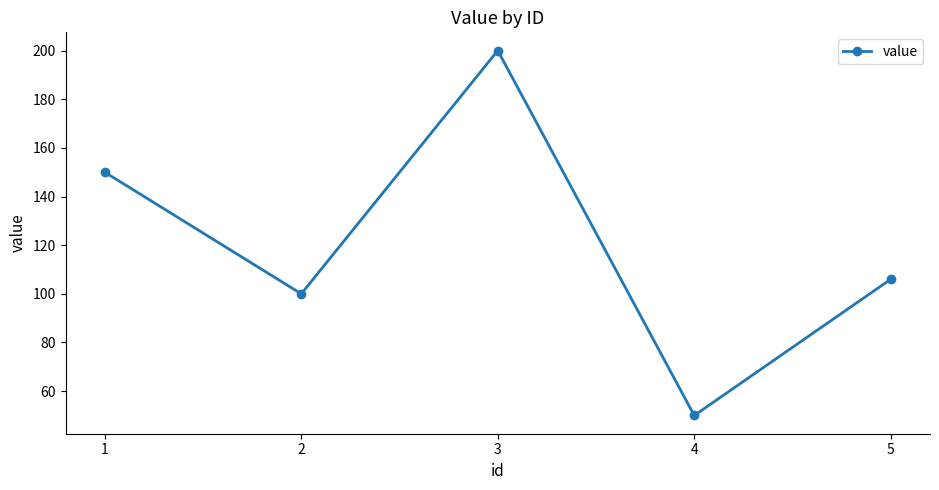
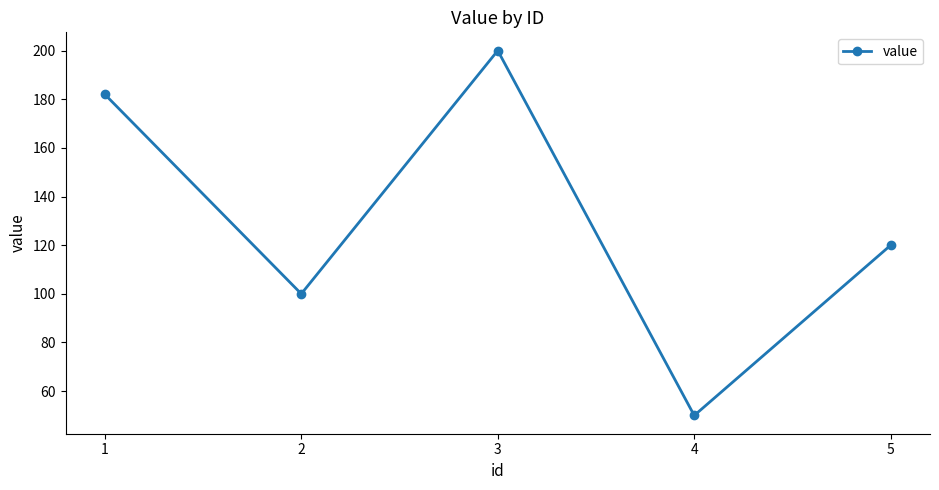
  {
-   "1": 150,
+   "1": 182,
    "2": 100,
    "3": 200,
    "4": 50,
-   "5": 106
+   "5": 120
  }
